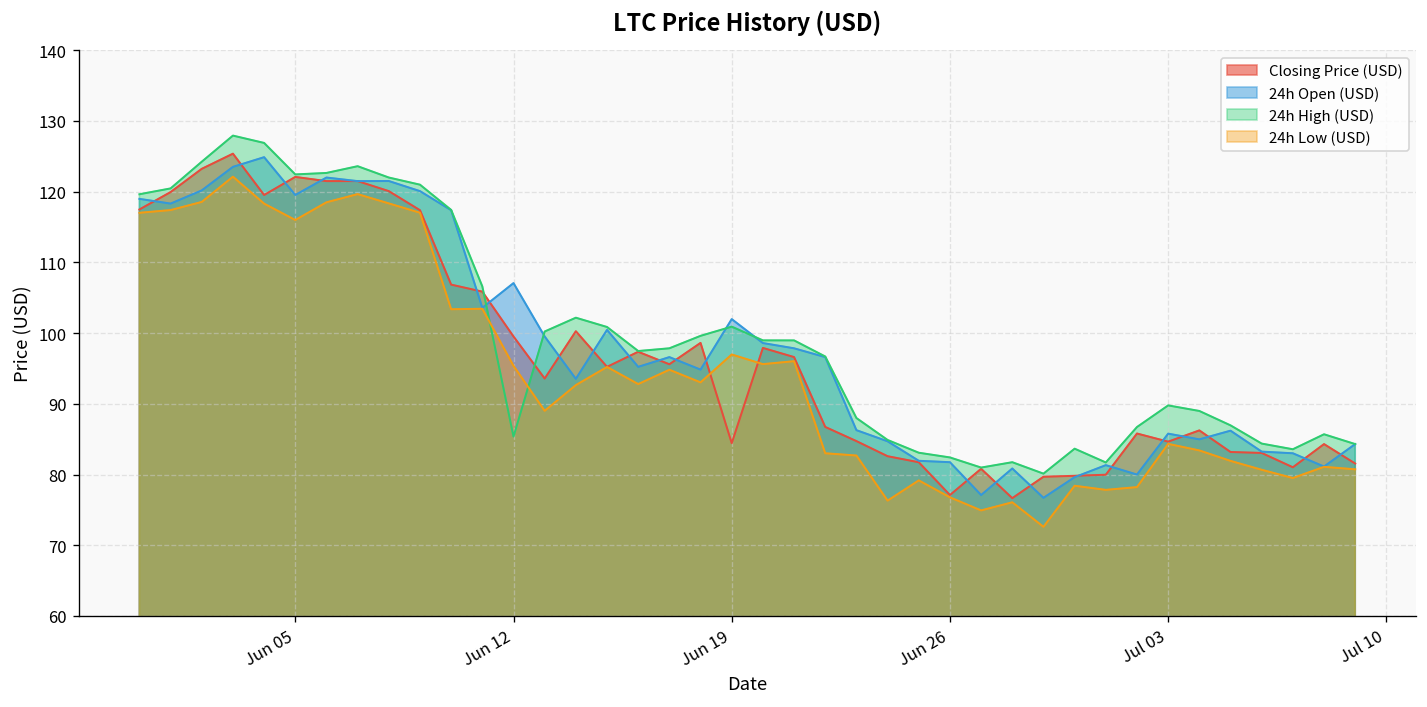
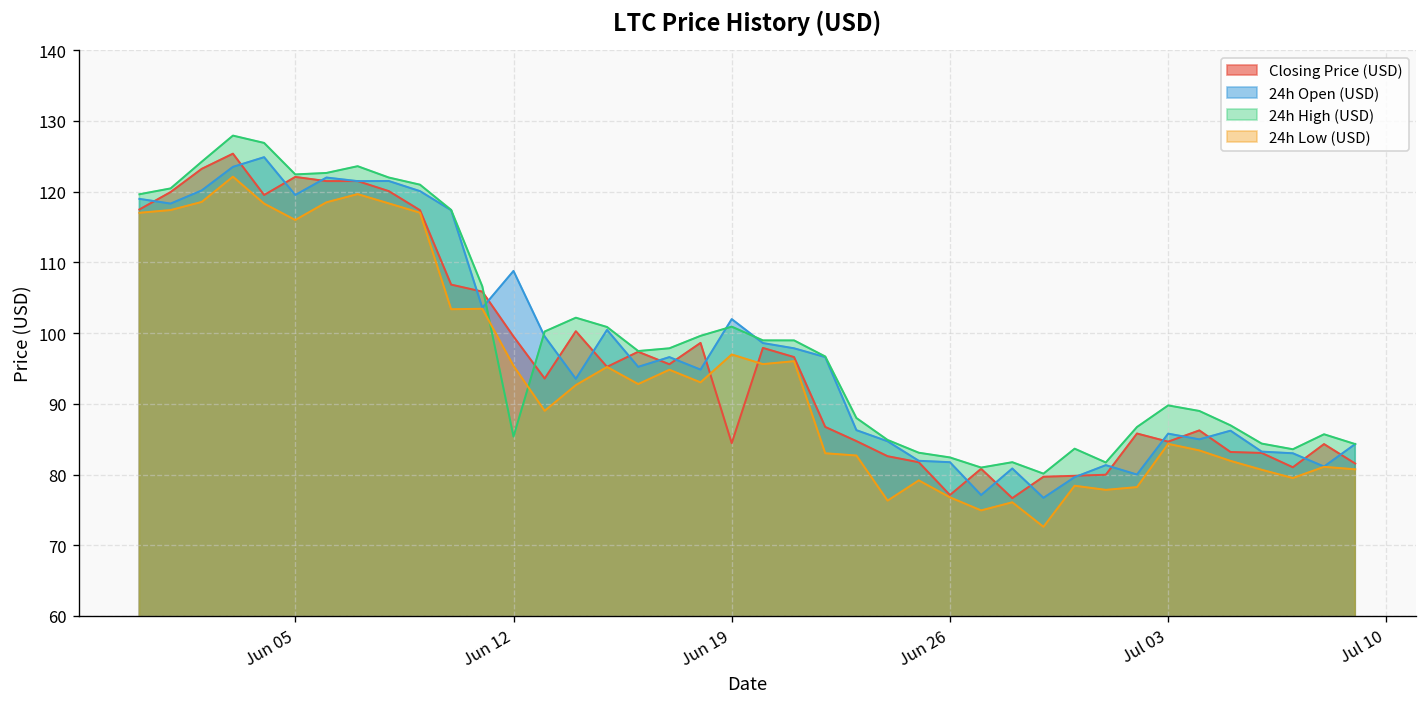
  {
    "Closing Price (USD)": {
      "Jun 12": 100,
      "Jun 19": 84
    },
    "24h Open (USD)": {
      "Jun 05": 120,
-     "Jun 12": 107,
+     "Jun 12": 109,
      "Jun 19": 102,
      "Jun 26": 82,
      "Jul 03": 86
    },
    "24h High (USD)": {
      "Jun 12": 85,
      "Jun 19": 101,
      "Jun 26": 82,
      "Jul 03": 90
    },
    "24h Low (USD)": {
      "Jun 05": 116,
      "Jun 12": 95,
      "Jun 19": 97
    }
  }
